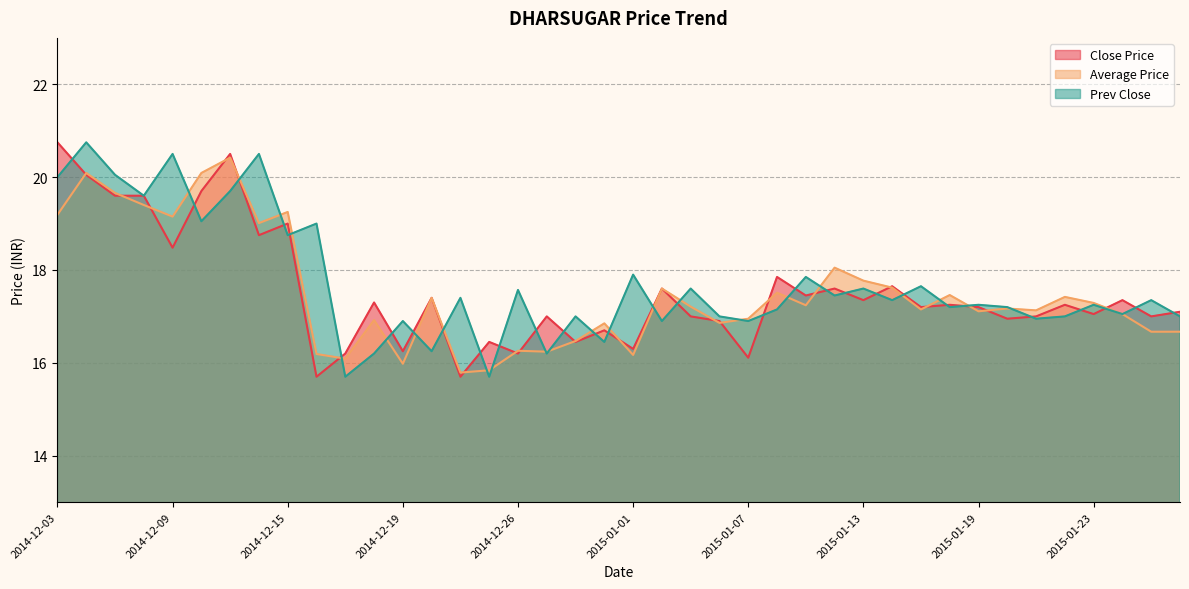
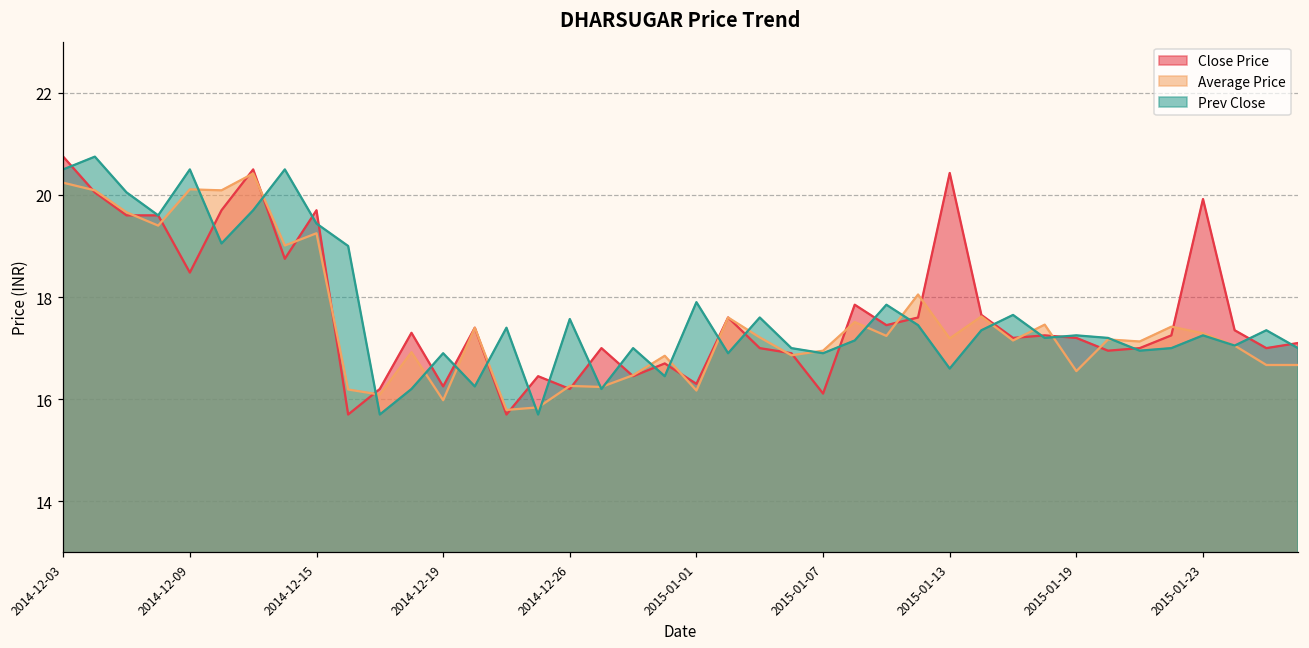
  {
    "Close Price": {
      "2014-12-03": 20.8,
      "2014-12-09": 18.5,
-     "2014-12-15": 19.0,
+     "2014-12-15": 19.7,
      "2014-12-19": 16.3,
      "2014-12-26": 16.2,
      "2015-01-01": 16.3,
      "2015-01-07": 16.1,
-     "2015-01-13": 17.4,
-     "2015-01-23": 17.1
+     "2015-01-13": 20.4,
+     "2015-01-23": 19.9
    },
    "Average Price": {
-     "2014-12-03": 19.2,
-     "2014-12-09": 19.2,
+     "2014-12-03": 20.2,
+     "2014-12-09": 20.1,
      "2014-12-15": 19.3,
      "2014-12-19": 16.0,
      "2014-12-26": 16.3,
      "2015-01-01": 16.2,
-     "2015-01-13": 17.8,
-     "2015-01-19": 17.1
+     "2015-01-13": 17.2,
+     "2015-01-19": 16.6
    },
    "Prev Close": {
-     "2014-12-03": 20.0,
+     "2014-12-03": 20.5,
      "2014-12-09": 20.5,
-     "2014-12-15": 18.8,
+     "2014-12-15": 19.4,
      "2014-12-19": 16.9,
      "2014-12-26": 17.6,
      "2015-01-01": 17.9,
-     "2015-01-13": 17.6
+     "2015-01-13": 16.6
    }
  }
